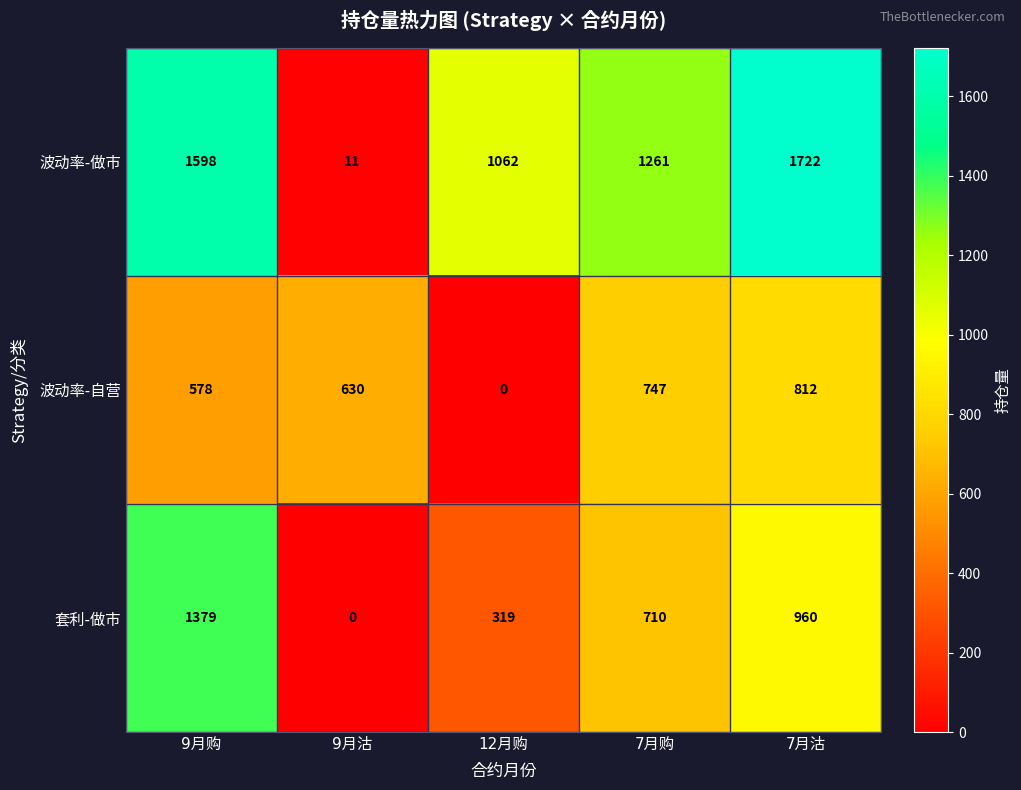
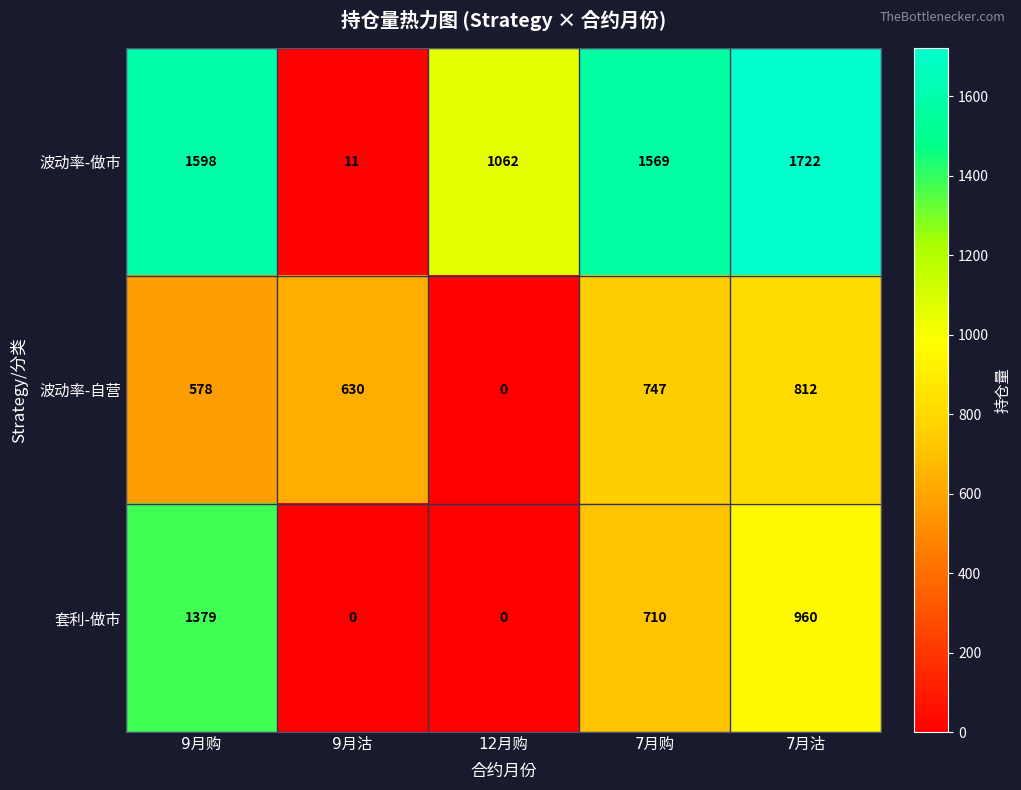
  {
    "波动率-做市": {
      "9月购": 1598,
      "9月沽": 11,
      "12月购": 1062,
-     "7月购": 1261,
+     "7月购": 1569,
      "7月沽": 1722
    },
    "波动率-自营": {
      "9月购": 578,
      "9月沽": 630,
      "12月购": 0,
      "7月购": 747,
      "7月沽": 812
    },
    "套利-做市": {
      "9月购": 1379,
      "9月沽": 0,
-     "12月购": 319,
+     "12月购": 0,
      "7月购": 710,
      "7月沽": 960
    }
  }
